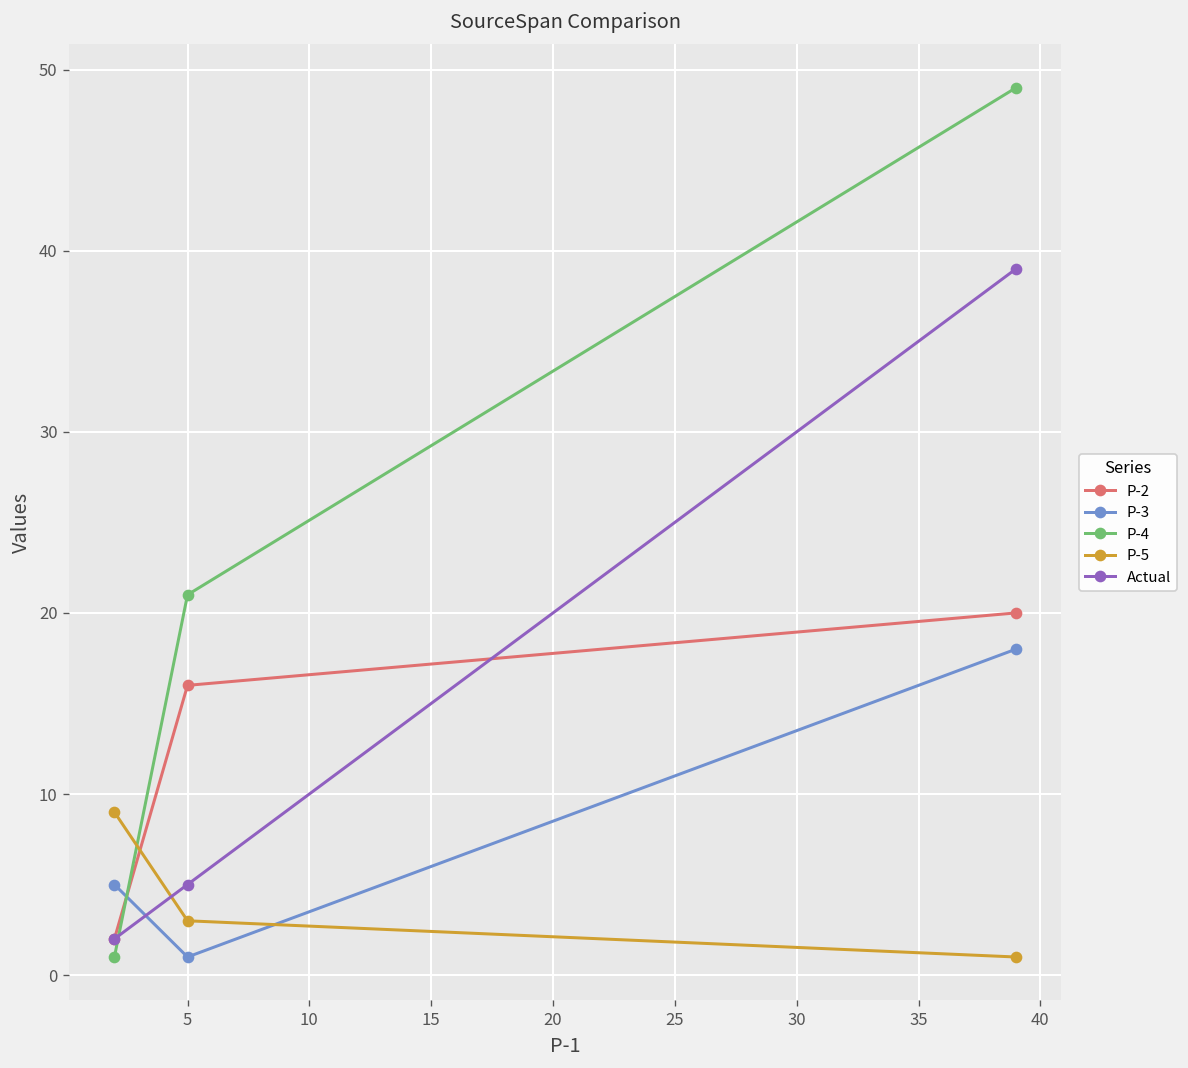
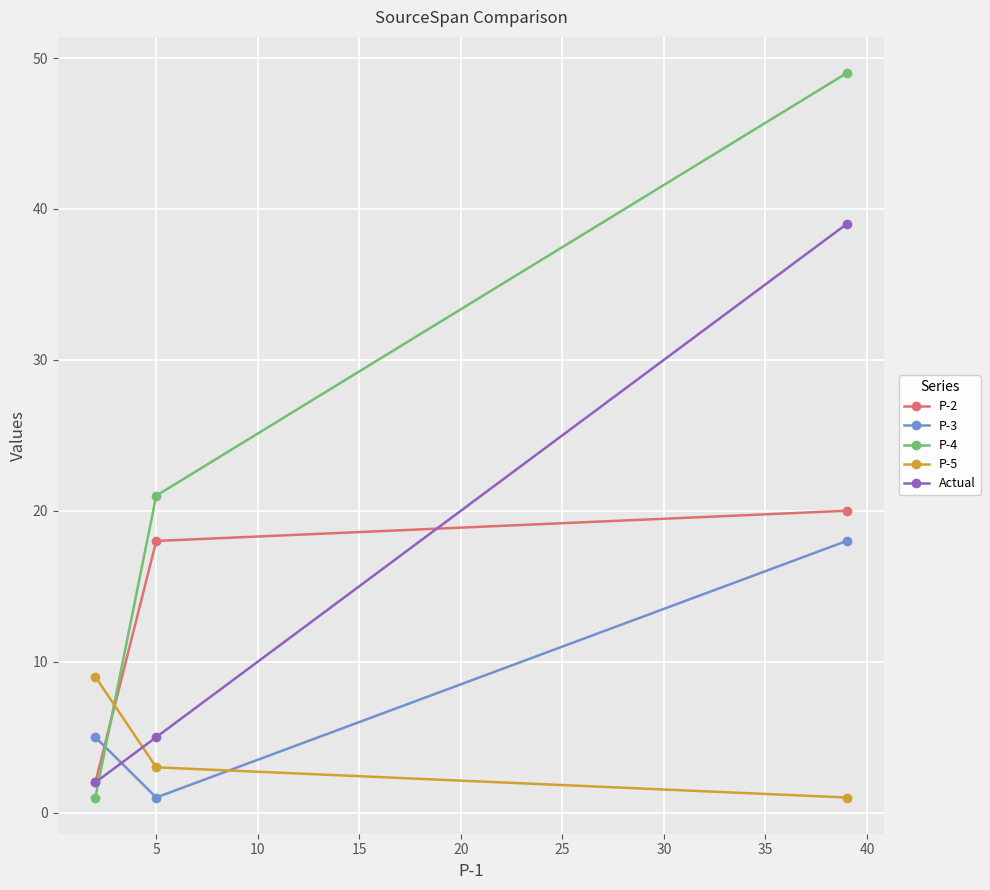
  {
    "P-2": {
-     "5": 16
+     "5": 18
    },
    "P-4": {
      "5": 21
    },
    "P-5": {
      "5": 3
    }
  }
